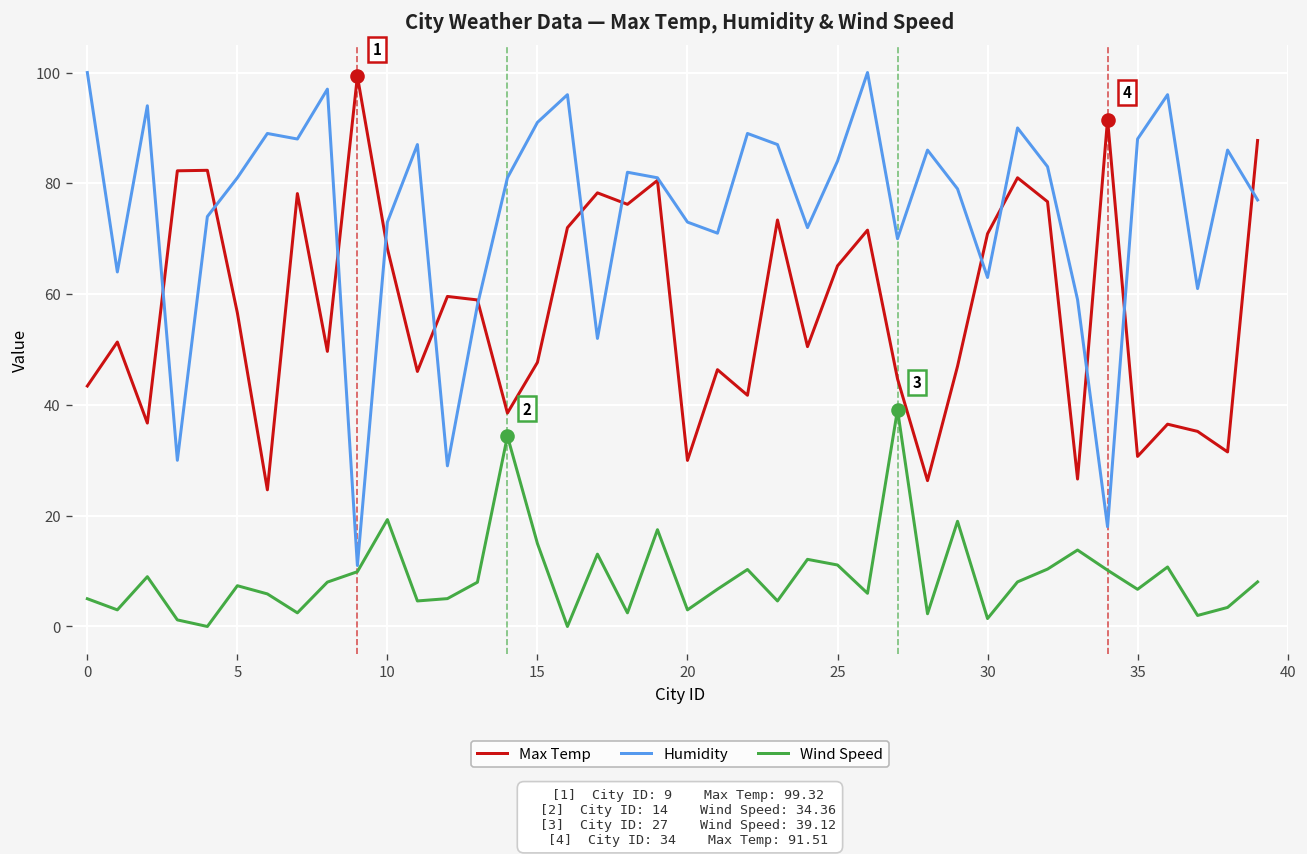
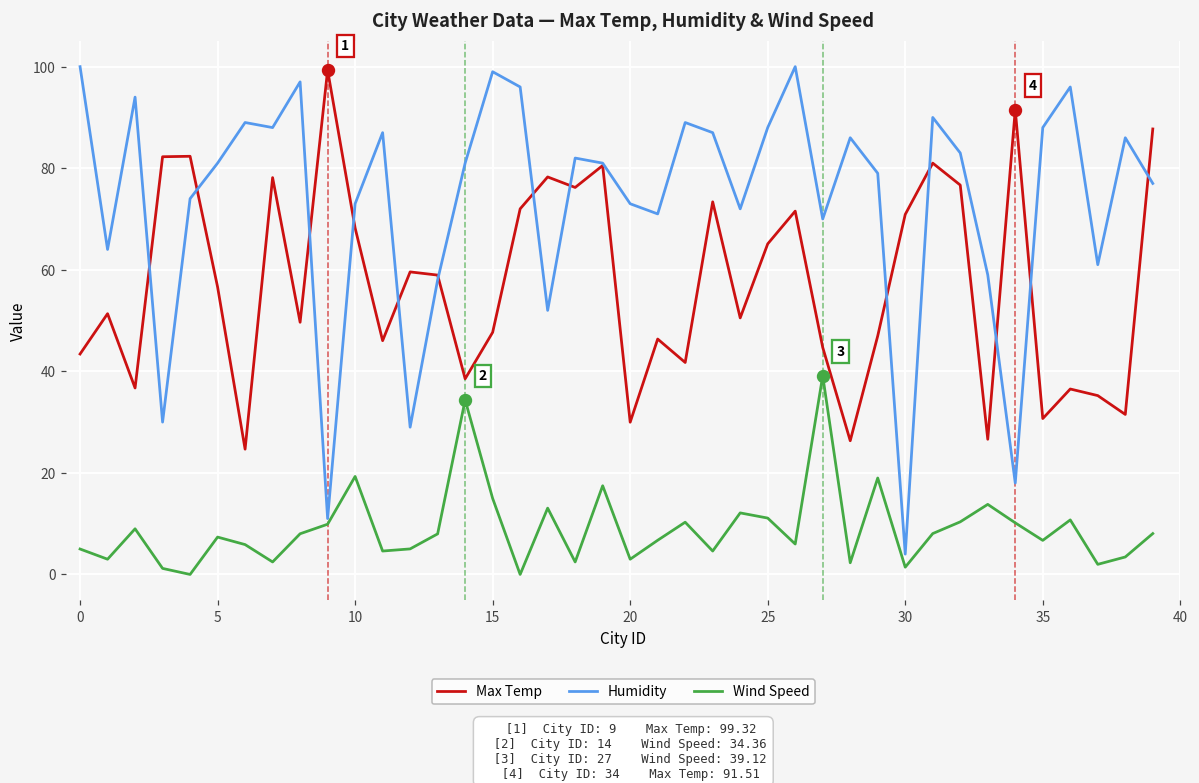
  {
    "Humidity": {
      "0": 100,
      "5": 81,
      "10": 73,
-     "15": 91,
+     "15": 99,
      "20": 73,
-     "25": 84,
-     "30": 63,
+     "25": 88,
+     "30": 4,
      "35": 88
    }
  }
